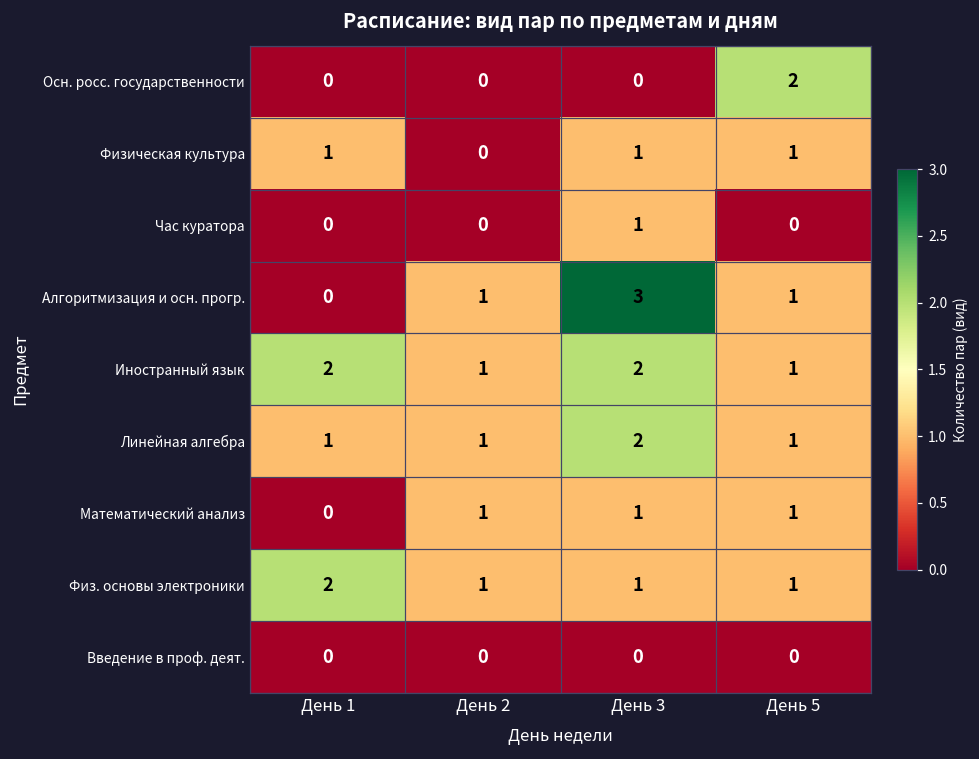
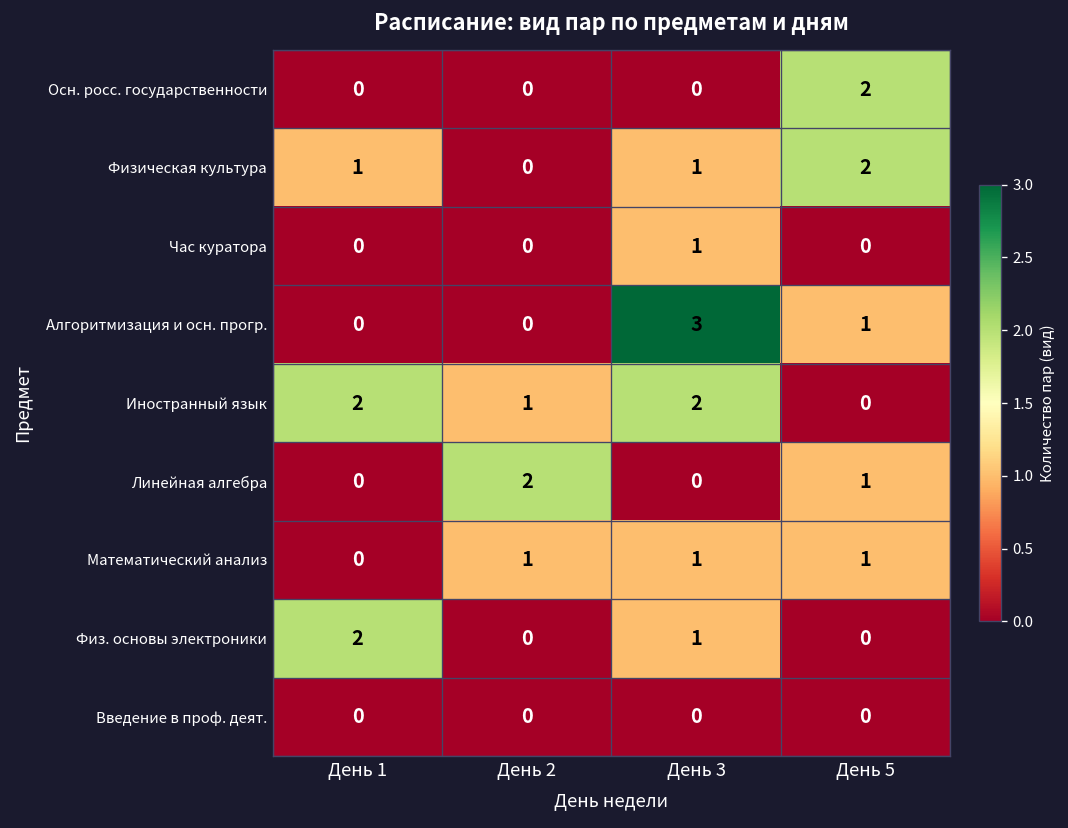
  {
    "Осн. росс. государственности": {
      "День 1": 0,
      "День 2": 0,
      "День 3": 0,
      "День 5": 2
    },
    "Физическая культура": {
      "День 1": 1,
      "День 2": 0,
      "День 3": 1,
-     "День 5": 1
+     "День 5": 2
    },
    "Час куратора": {
      "День 1": 0,
      "День 2": 0,
      "День 3": 1,
      "День 5": 0
    },
    "Алгоритмизация и осн. прогр.": {
      "День 1": 0,
-     "День 2": 1,
+     "День 2": 0,
      "День 3": 3,
      "День 5": 1
    },
    "Иностранный язык": {
      "День 1": 2,
      "День 2": 1,
      "День 3": 2,
-     "День 5": 1
+     "День 5": 0
    },
    "Линейная алгебра": {
-     "День 1": 1,
-     "День 2": 1,
-     "День 3": 2,
+     "День 1": 0,
+     "День 2": 2,
+     "День 3": 0,
      "День 5": 1
    },
    "Математический анализ": {
      "День 1": 0,
      "День 2": 1,
      "День 3": 1,
      "День 5": 1
    },
    "Физ. основы электроники": {
      "День 1": 2,
-     "День 2": 1,
+     "День 2": 0,
      "День 3": 1,
-     "День 5": 1
+     "День 5": 0
    },
    "Введение в проф. деят.": {
      "День 1": 0,
      "День 2": 0,
      "День 3": 0,
      "День 5": 0
    }
  }
